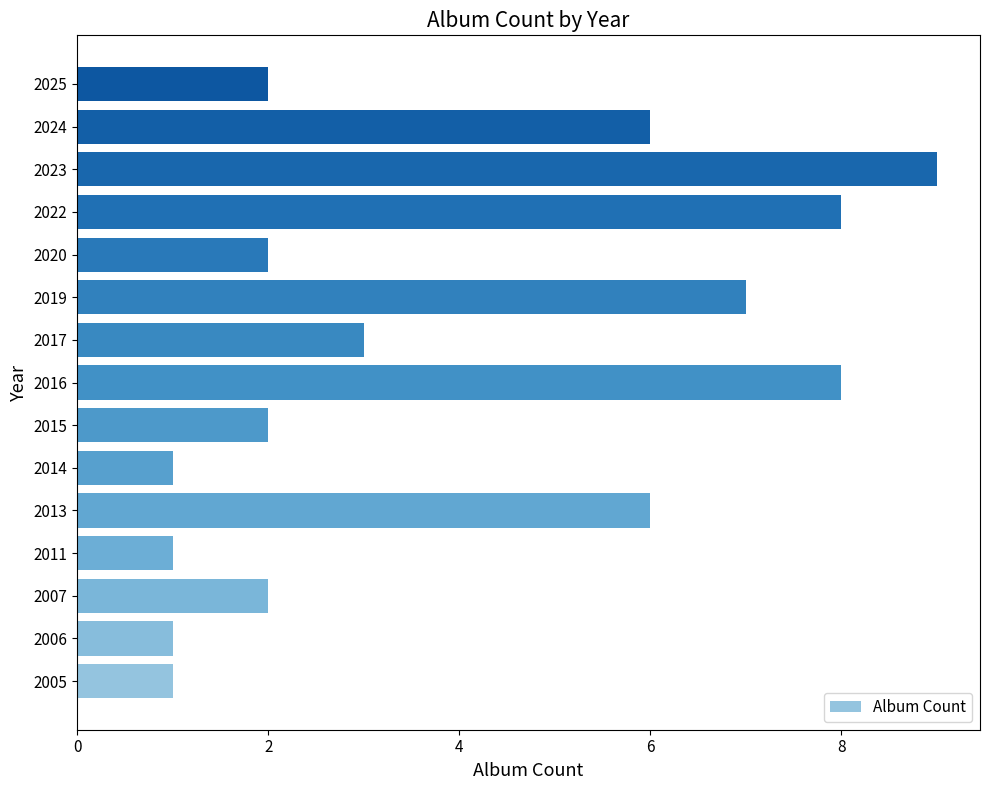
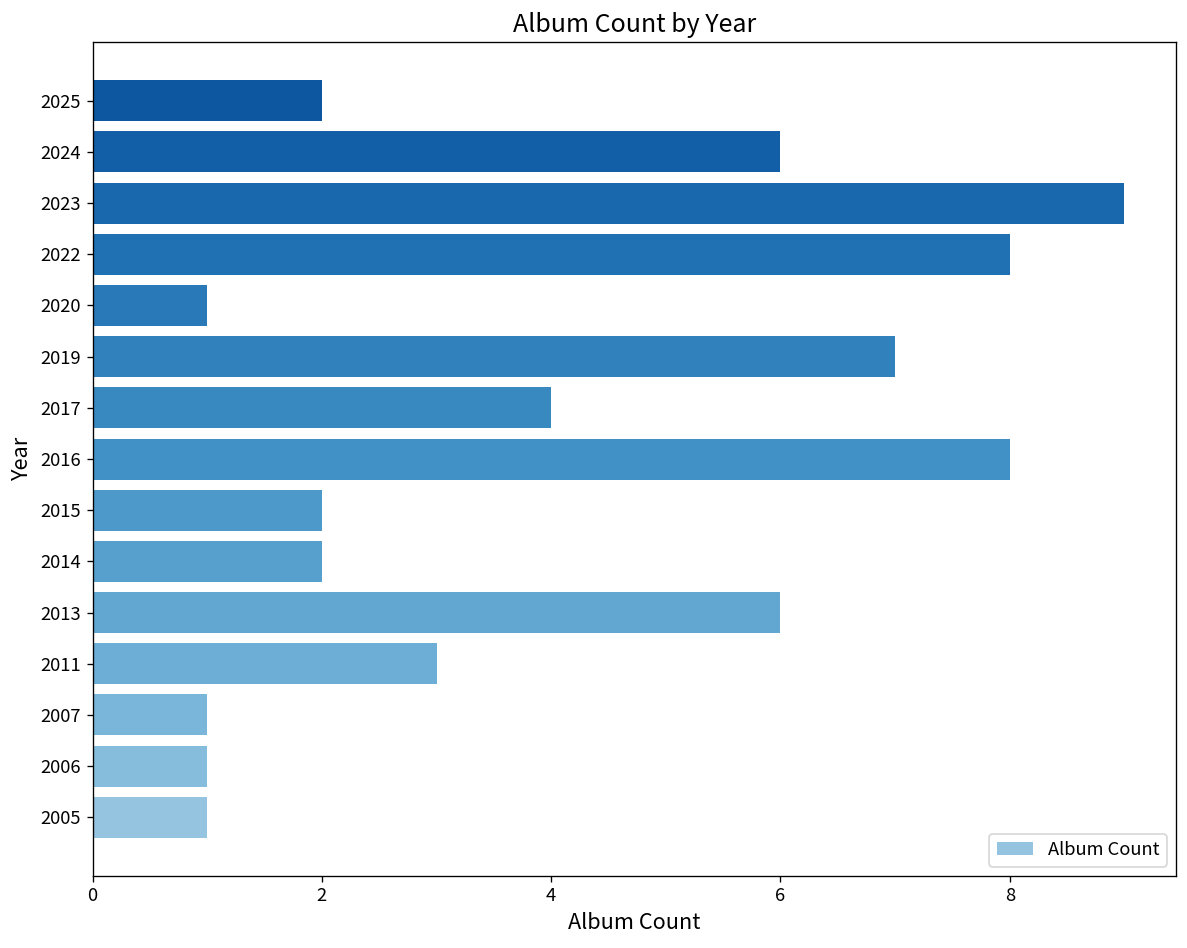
  {
    "2025": 2,
    "2024": 6,
    "2023": 9,
    "2022": 8,
-   "2020": 2,
+   "2020": 1,
    "2019": 7,
-   "2017": 3,
+   "2017": 4,
    "2016": 8,
    "2015": 2,
-   "2014": 1,
+   "2014": 2,
    "2013": 6,
-   "2011": 1,
-   "2007": 2,
+   "2011": 3,
+   "2007": 1,
    "2006": 1,
    "2005": 1
  }
